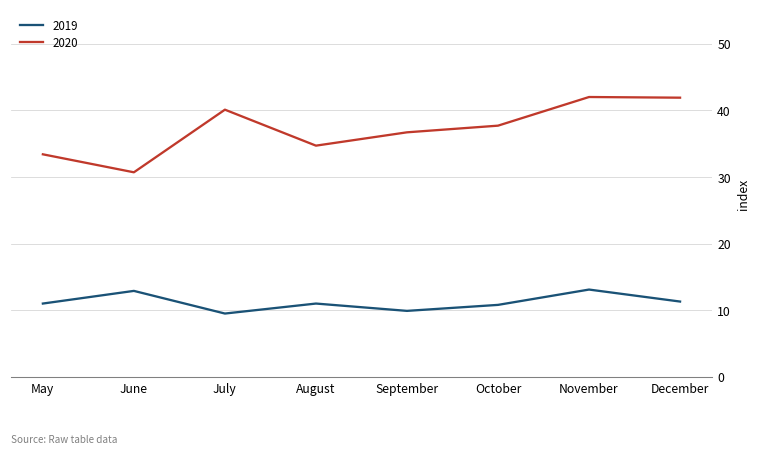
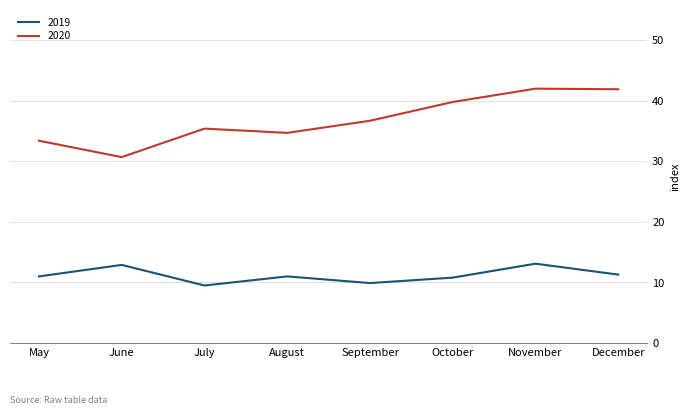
  {
    "2019": {
      "May": 11,
      "June": 13,
      "July": 10,
      "August": 11,
      "September": 10,
      "October": 11,
      "November": 13,
      "December": 11
    },
    "2020": {
      "May": 33,
      "June": 31,
-     "July": 40,
+     "July": 35,
      "August": 35,
      "September": 37,
-     "October": 38,
+     "October": 40,
      "November": 42,
      "December": 42
    }
  }
